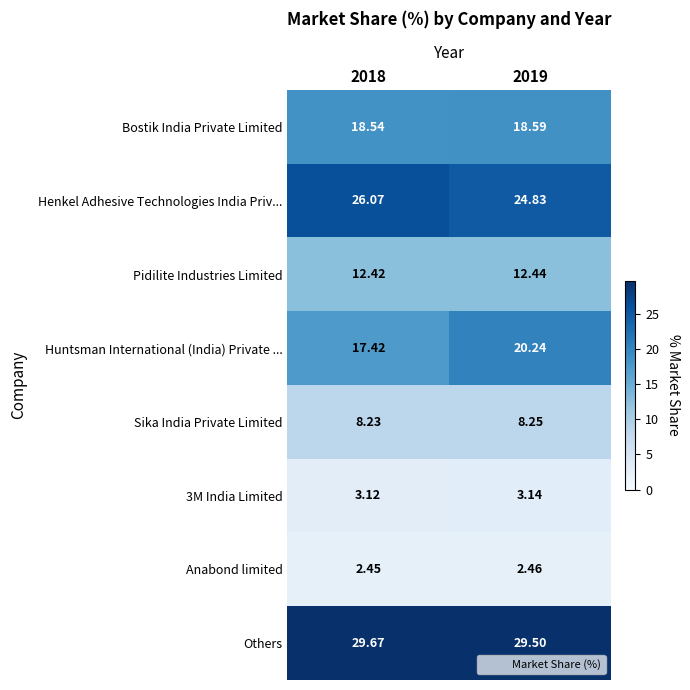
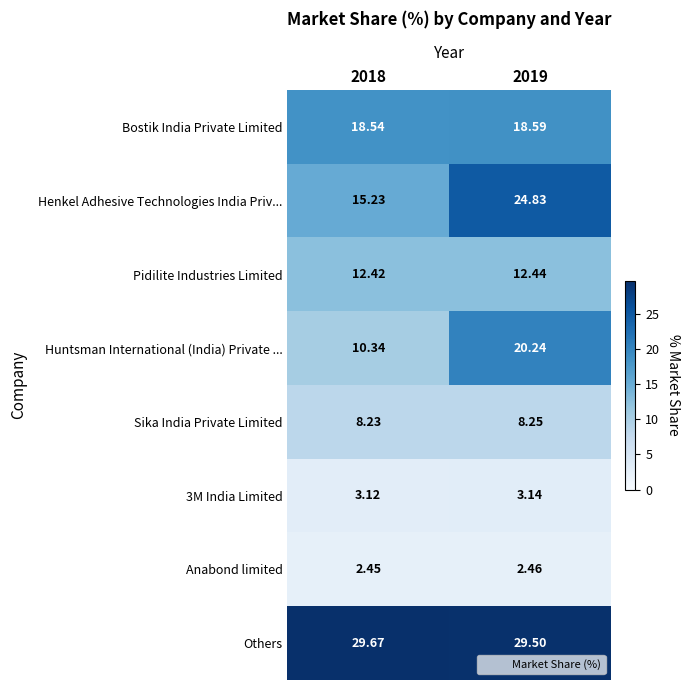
  {
    "Bostik India Private Limited": {
      "2018": 18.54,
      "2019": 18.59
    },
    "Henkel Adhesive Technologies India Priv...": {
-     "2018": 26.07,
+     "2018": 15.23,
      "2019": 24.83
    },
    "Pidilite Industries Limited": {
      "2018": 12.42,
      "2019": 12.44
    },
    "Huntsman International (India) Private ...": {
-     "2018": 17.42,
+     "2018": 10.34,
      "2019": 20.24
    },
    "Sika India Private Limited": {
      "2018": 8.23,
      "2019": 8.25
    },
    "3M India Limited": {
      "2018": 3.12,
      "2019": 3.14
    },
    "Anabond limited": {
      "2018": 2.45,
      "2019": 2.46
    },
    "Others": {
      "2018": 29.67,
      "2019": 29.50
    }
  }
